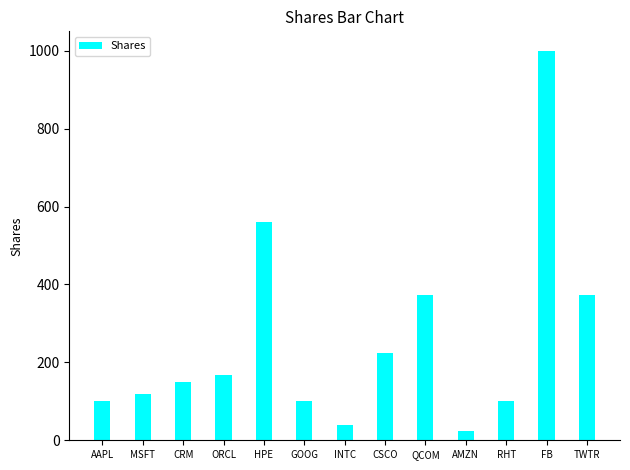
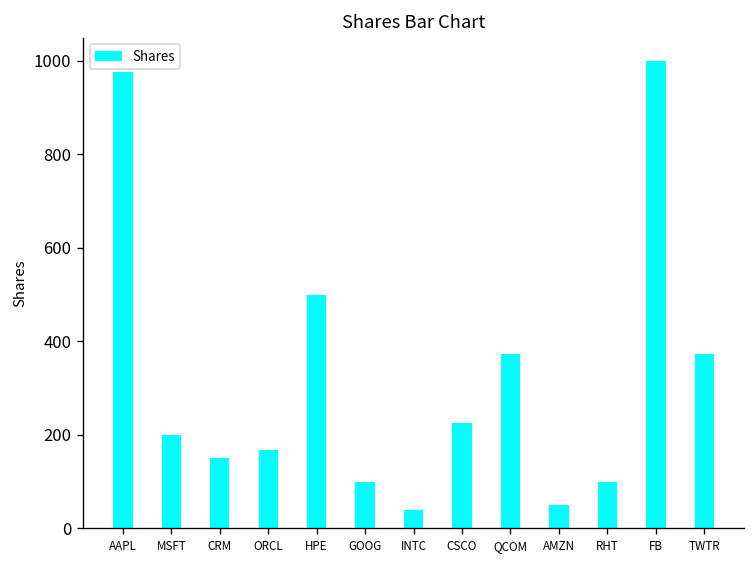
  {
-   "AAPL": 100,
-   "MSFT": 120,
+   "AAPL": 980,
+   "MSFT": 200,
    "CRM": 150,
    "ORCL": 170,
-   "HPE": 560,
+   "HPE": 500,
    "GOOG": 100,
    "INTC": 40,
    "CSCO": 230,
    "QCOM": 370,
-   "AMZN": 20,
+   "AMZN": 50,
    "RHT": 100,
    "FB": 1000,
    "TWTR": 370
  }
